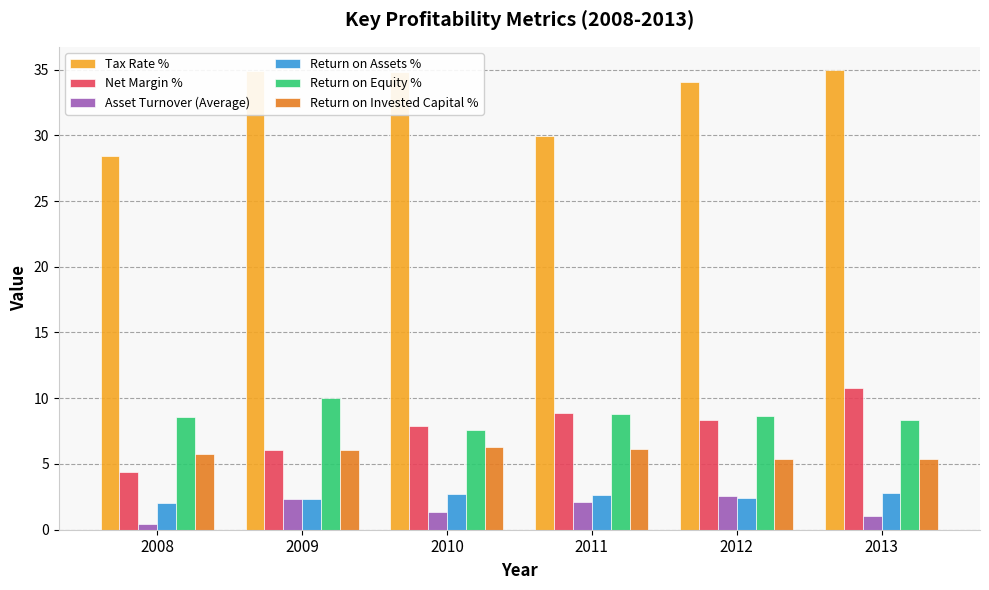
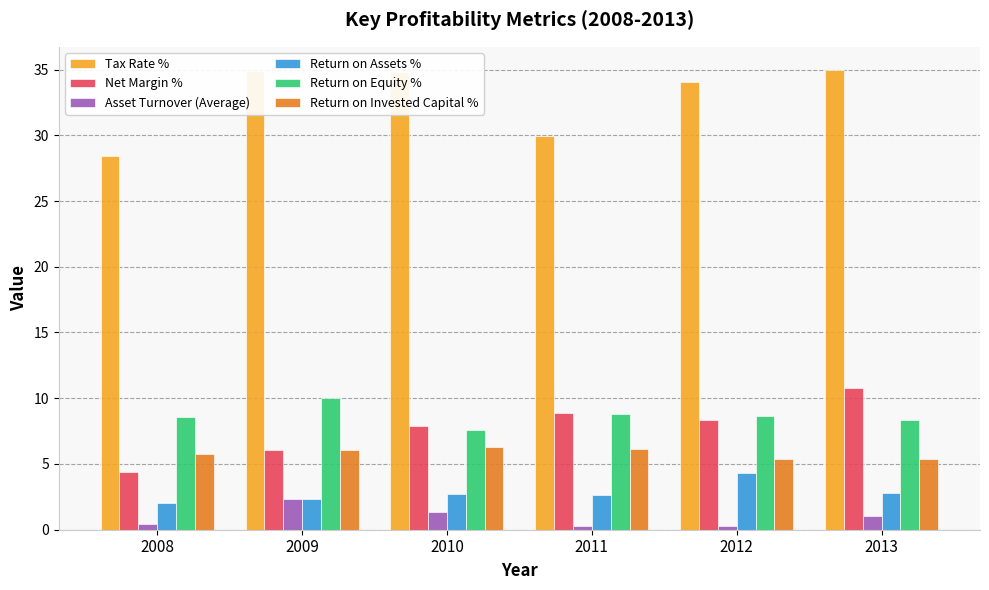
  {
    "Net Margin %": {
      "2008": 4.4,
      "2009": 6.1,
      "2010": 7.9,
      "2011": 8.8,
      "2012": 8.4,
      "2013": 10.8
    },
    "Asset Turnover (Average)": {
      "2008": 0.5,
      "2009": 2.3,
      "2010": 1.4,
-     "2011": 2.1,
-     "2012": 2.5,
+     "2011": 0.3,
+     "2012": 0.3,
      "2013": 1.1
    },
    "Return on Assets %": {
      "2008": 2.0,
      "2009": 2.4,
      "2010": 2.7,
      "2011": 2.6,
-     "2012": 2.4,
+     "2012": 4.3,
      "2013": 2.8
    },
    "Return on Equity %": {
      "2008": 8.6,
      "2009": 10.0,
      "2010": 7.6,
      "2011": 8.8,
      "2012": 8.6,
      "2013": 8.3
    }
  }
